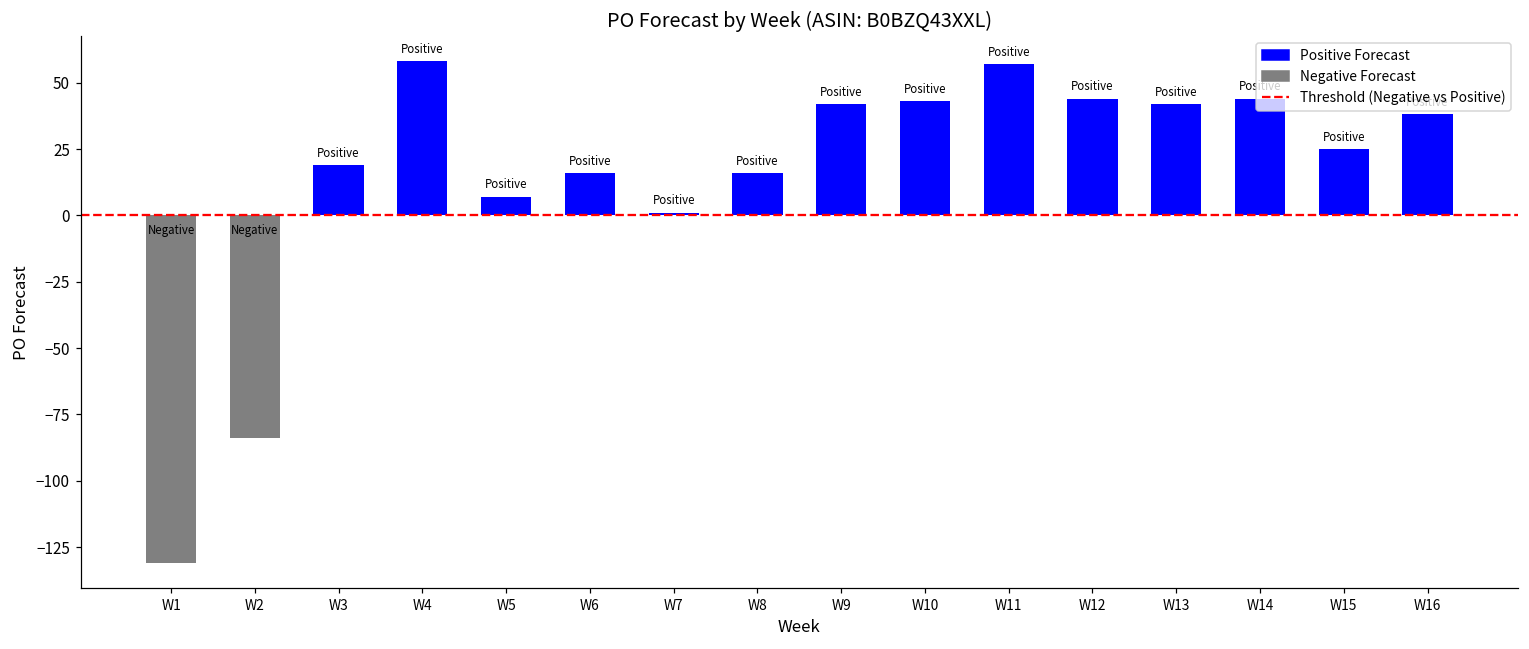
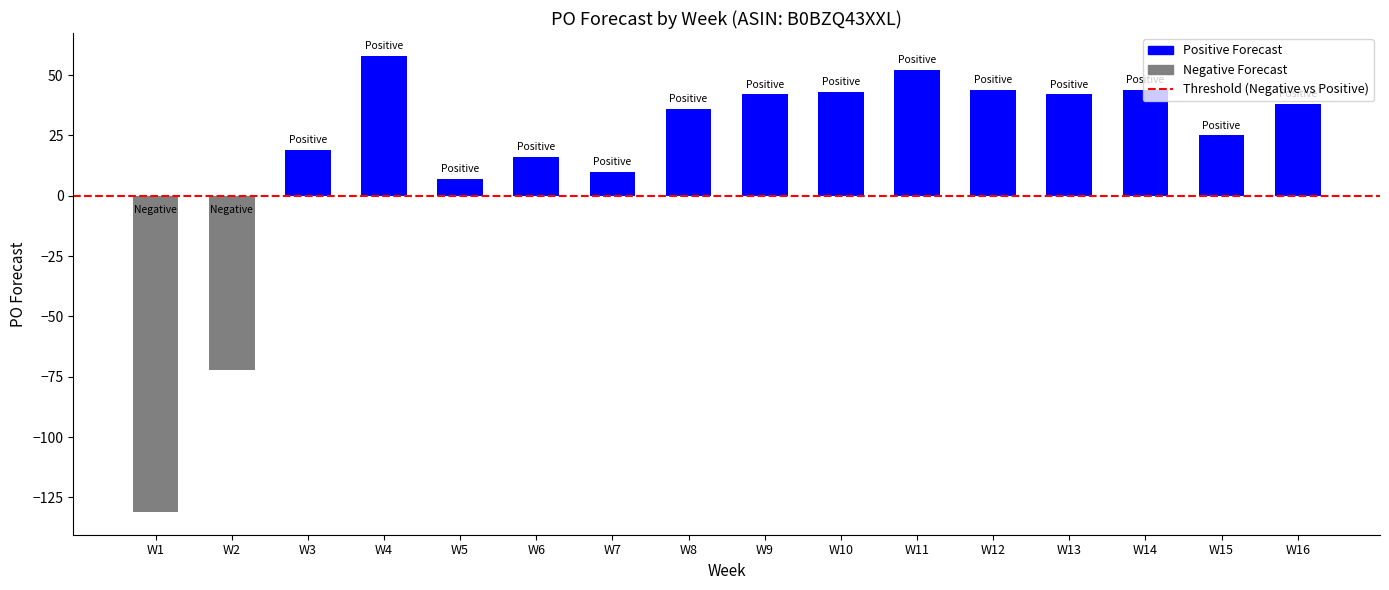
  {
    "W1": -131,
-   "W2": -84,
+   "W2": -72,
    "W3": 19,
    "W4": 58,
    "W5": 7,
    "W6": 16,
-   "W7": 1,
-   "W8": 16,
+   "W7": 10,
+   "W8": 36,
    "W9": 42,
    "W10": 43,
-   "W11": 57,
+   "W11": 52,
    "W12": 44,
    "W13": 42,
    "W15": 25,
    "W16": 38
  }
